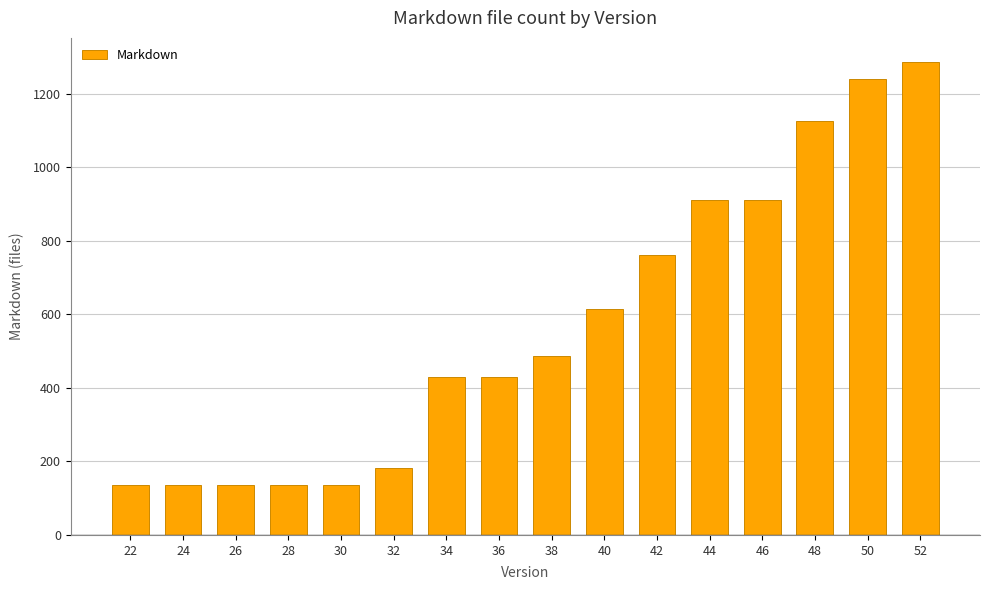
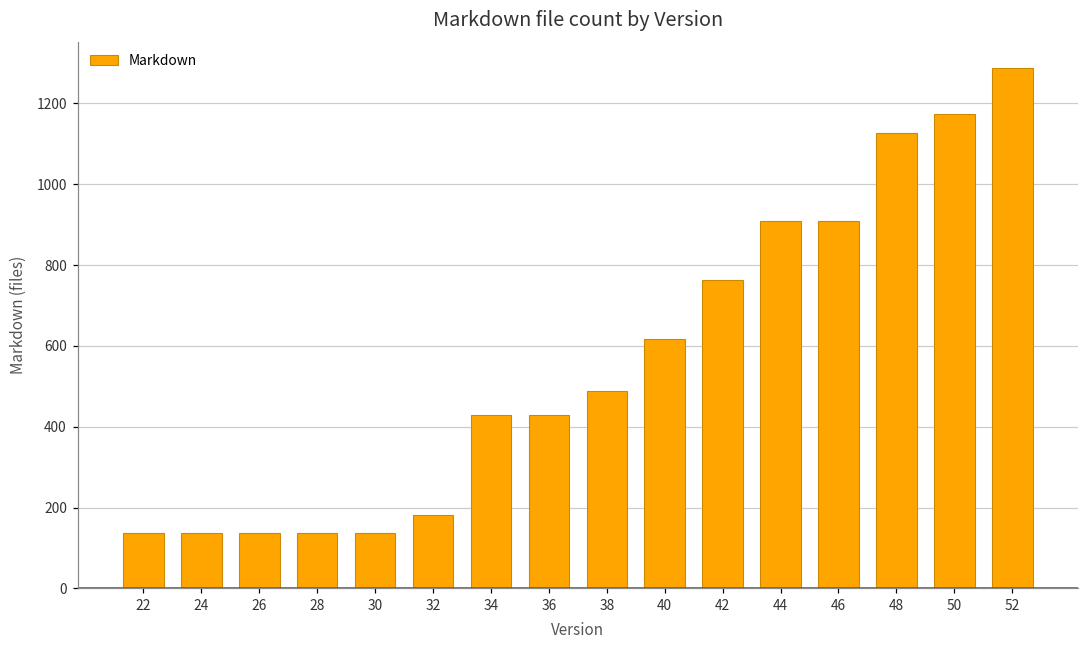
  {
    "22": 140,
    "24": 140,
    "26": 140,
    "28": 140,
    "30": 140,
    "32": 180,
    "34": 430,
    "36": 430,
    "38": 490,
    "40": 620,
    "42": 760,
    "44": 910,
    "46": 910,
    "48": 1130,
-   "50": 1240,
+   "50": 1170,
    "52": 1290
  }
